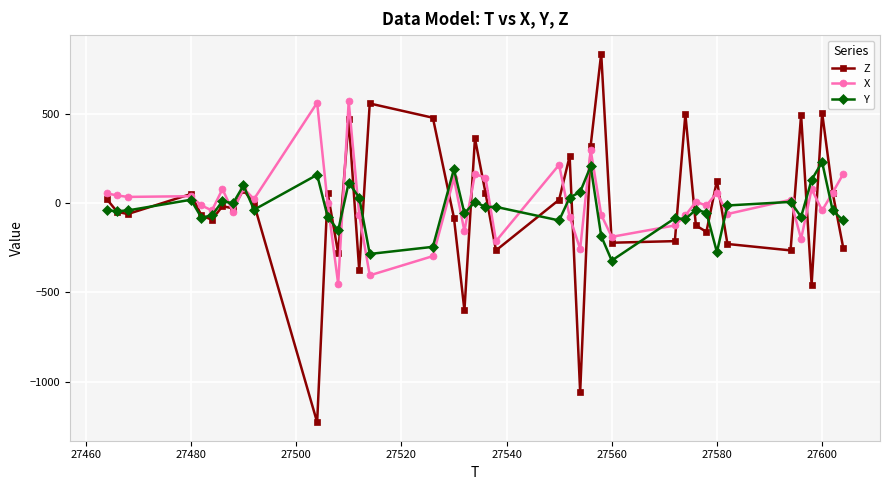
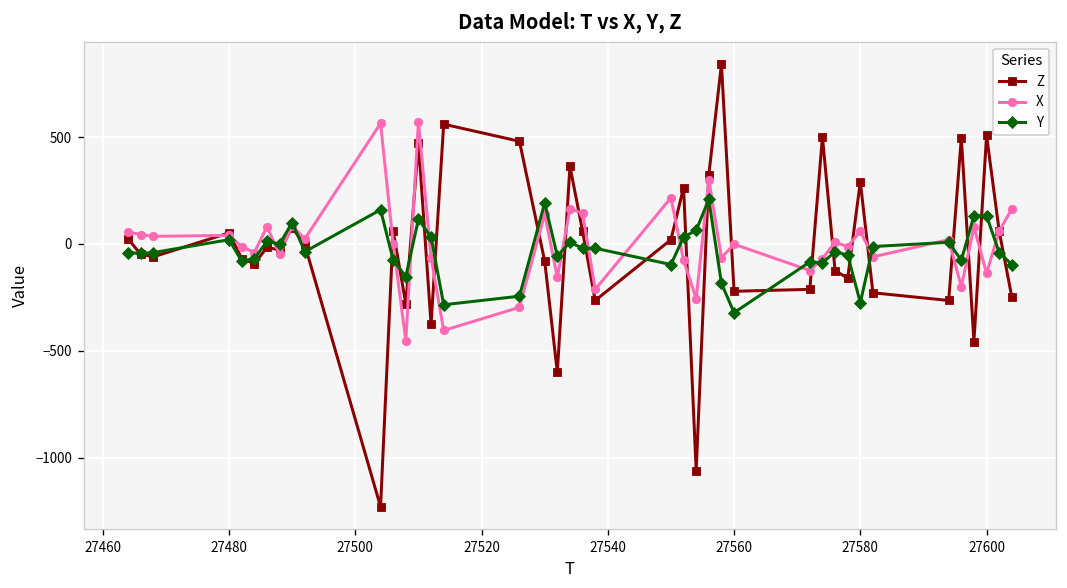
  {
    "Z": {
      "27560": -220,
-     "27580": 130,
+     "27580": 290,
      "27600": 510
    },
    "X": {
-     "27560": -190,
+     "27560": 0,
      "27580": 60,
-     "27600": -40
+     "27600": -140
    },
    "Y": {
      "27480": 20,
      "27560": -320,
      "27580": -270,
-     "27600": 230
+     "27600": 130
    }
  }
